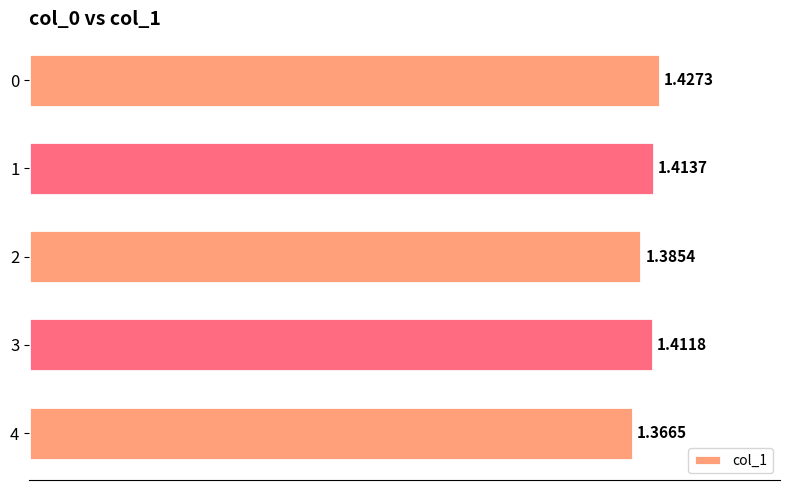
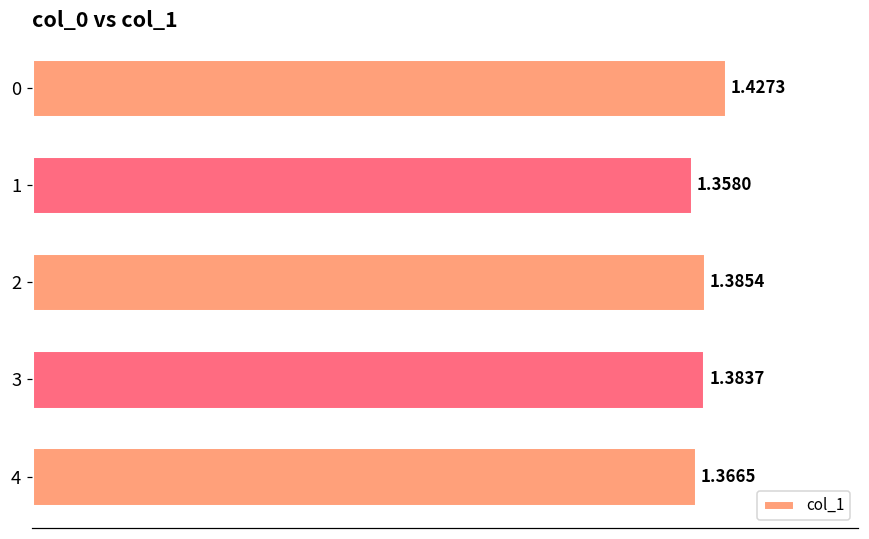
  {
    "0": 1.4273,
-   "1": 1.4137,
+   "1": 1.3580,
    "2": 1.3854,
-   "3": 1.4118,
+   "3": 1.3837,
    "4": 1.3665
  }
